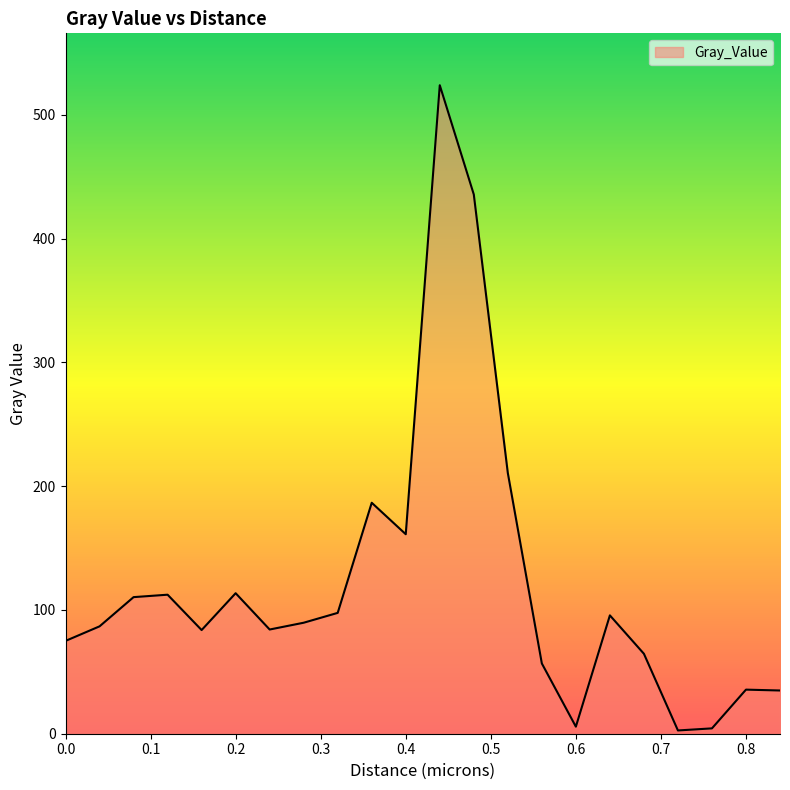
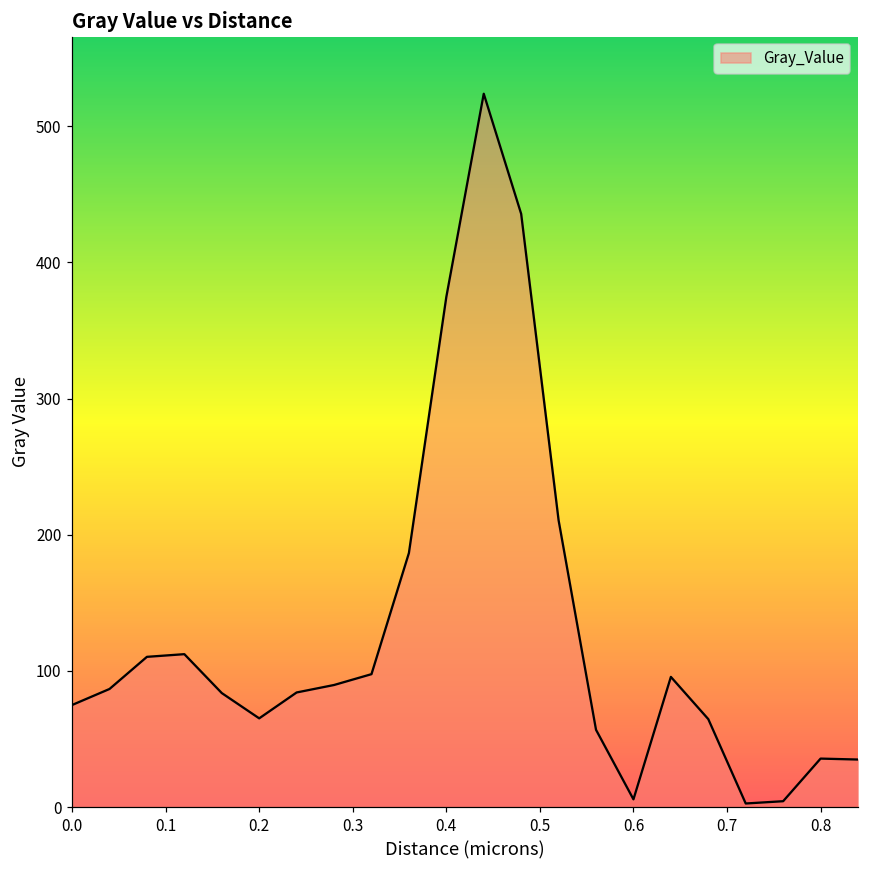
  {
    "0.0": 75,
-   "0.2": 114,
-   "0.4": 161,
+   "0.2": 65,
+   "0.4": 375,
    "0.6": 6,
    "0.8": 36
  }
